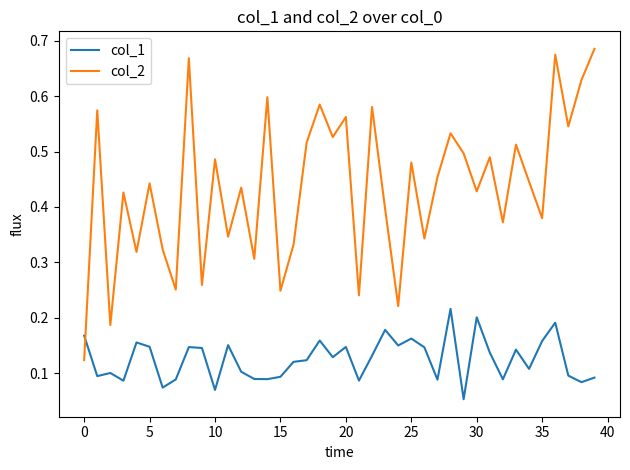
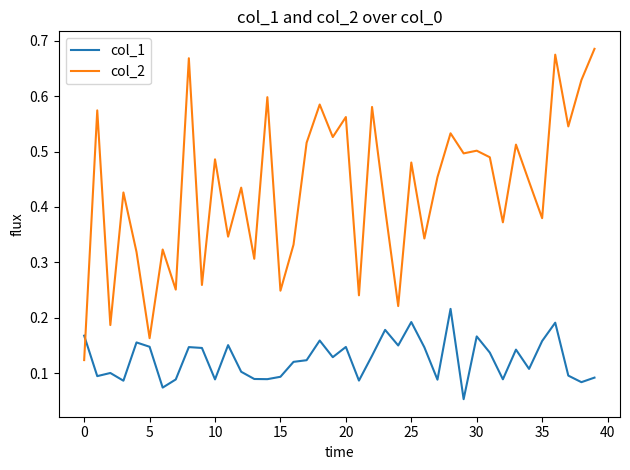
  {
    "col_1": {
      "0": 0.17,
      "5": 0.15,
-     "10": 0.07,
+     "10": 0.09,
      "15": 0.09,
      "20": 0.15,
-     "25": 0.16,
-     "30": 0.20,
+     "25": 0.19,
+     "30": 0.17,
      "35": 0.16
    },
    "col_2": {
      "0": 0.12,
-     "5": 0.44,
+     "5": 0.16,
      "10": 0.49,
      "15": 0.25,
      "20": 0.56,
      "25": 0.48,
-     "30": 0.43,
+     "30": 0.50,
      "35": 0.38
    }
  }
